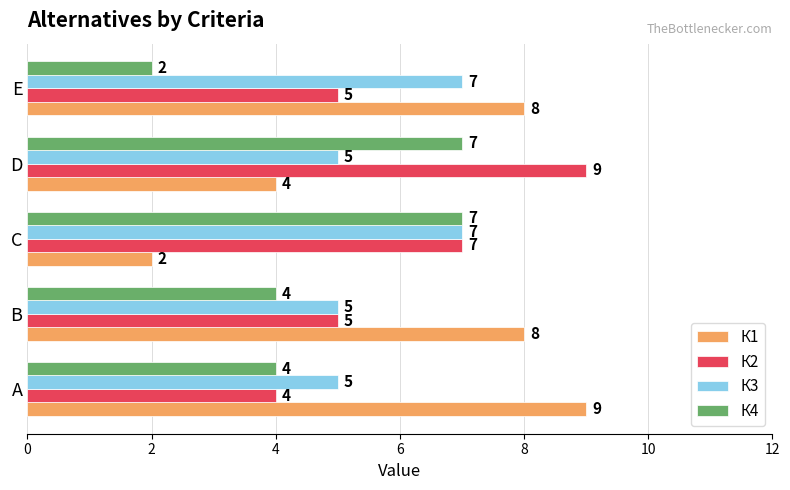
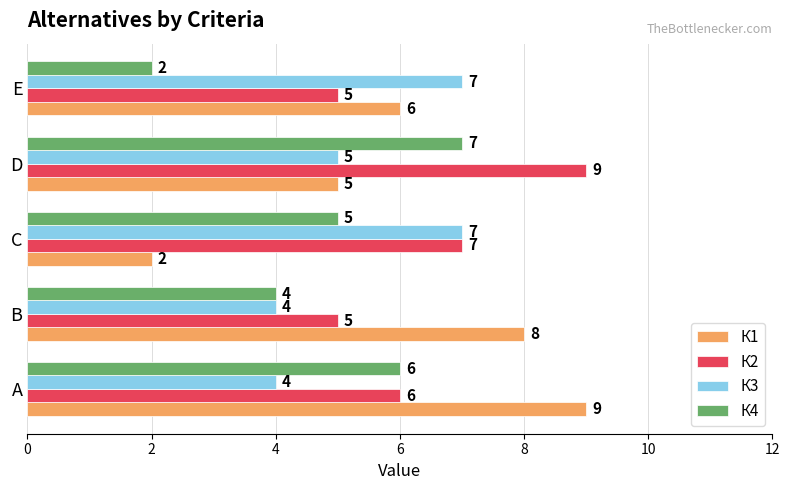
  {
    "К1": {
-     "E": 8,
-     "D": 4,
+     "E": 6,
+     "D": 5,
      "C": 2,
      "B": 8,
      "А": 9
    },
    "К2": {
      "E": 5,
      "D": 9,
-     "А": 4
+     "А": 6
    },
    "К3": {
      "E": 7,
      "D": 5,
-     "B": 5,
-     "А": 5
+     "B": 4,
+     "А": 4
    },
    "К4": {
      "E": 2,
      "D": 7,
-     "C": 7,
+     "C": 5,
      "B": 4,
-     "А": 4
+     "А": 6
    }
  }
